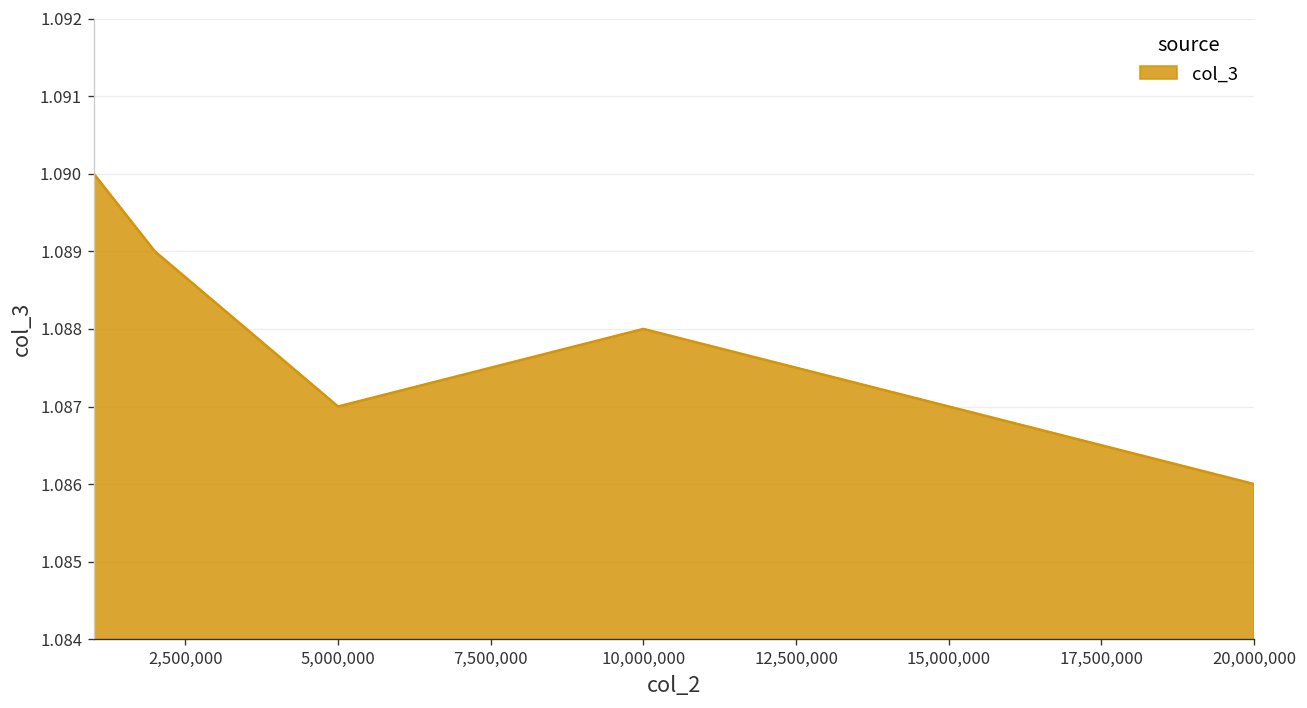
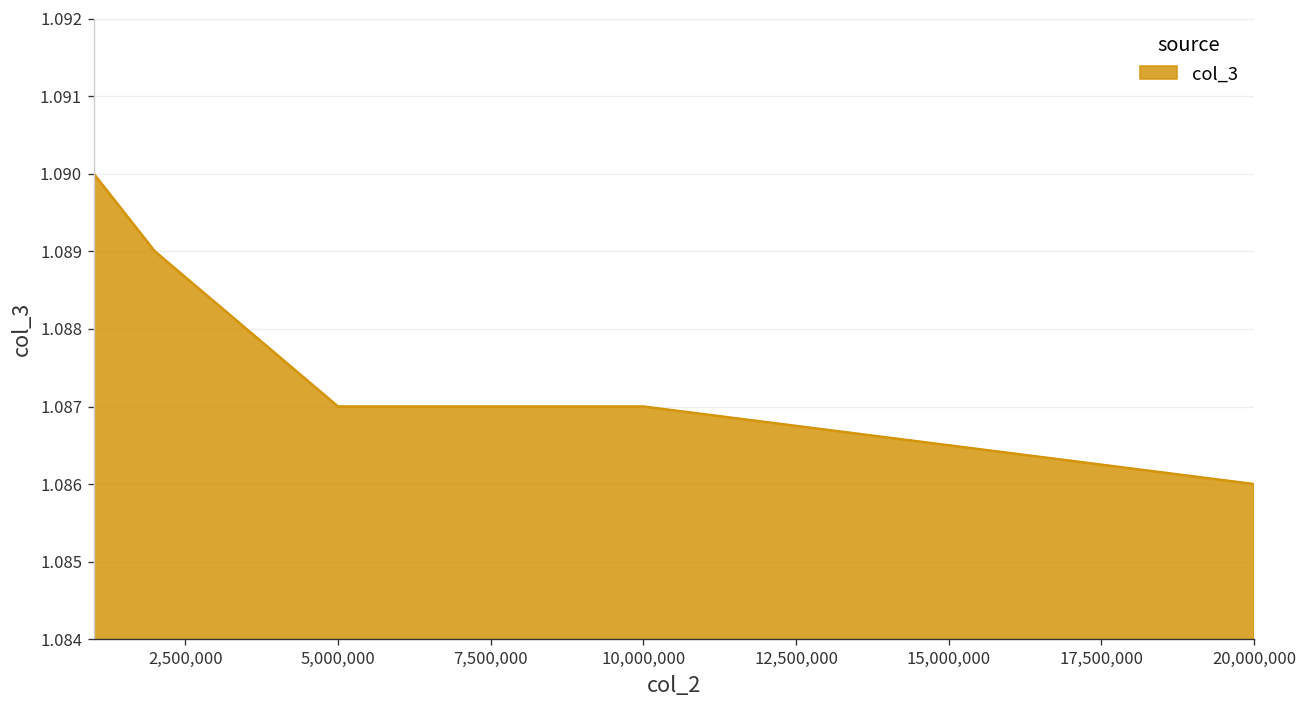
  {
    "5,000,000": 1.087,
-   "10,000,000": 1.088,
+   "10,000,000": 1.087,
    "20,000,000": 1.086
  }
